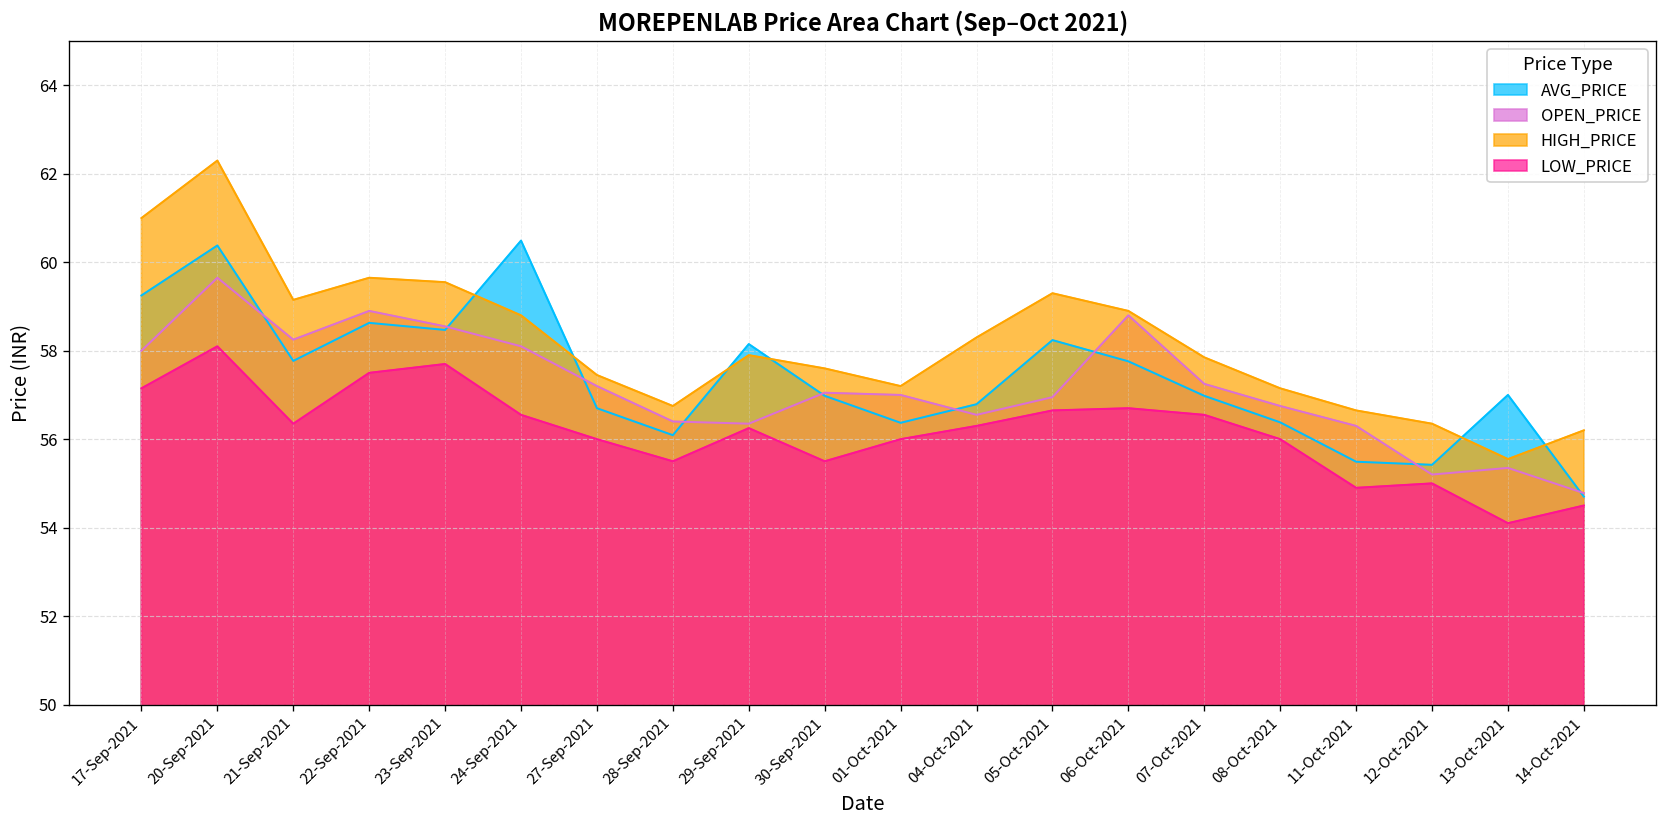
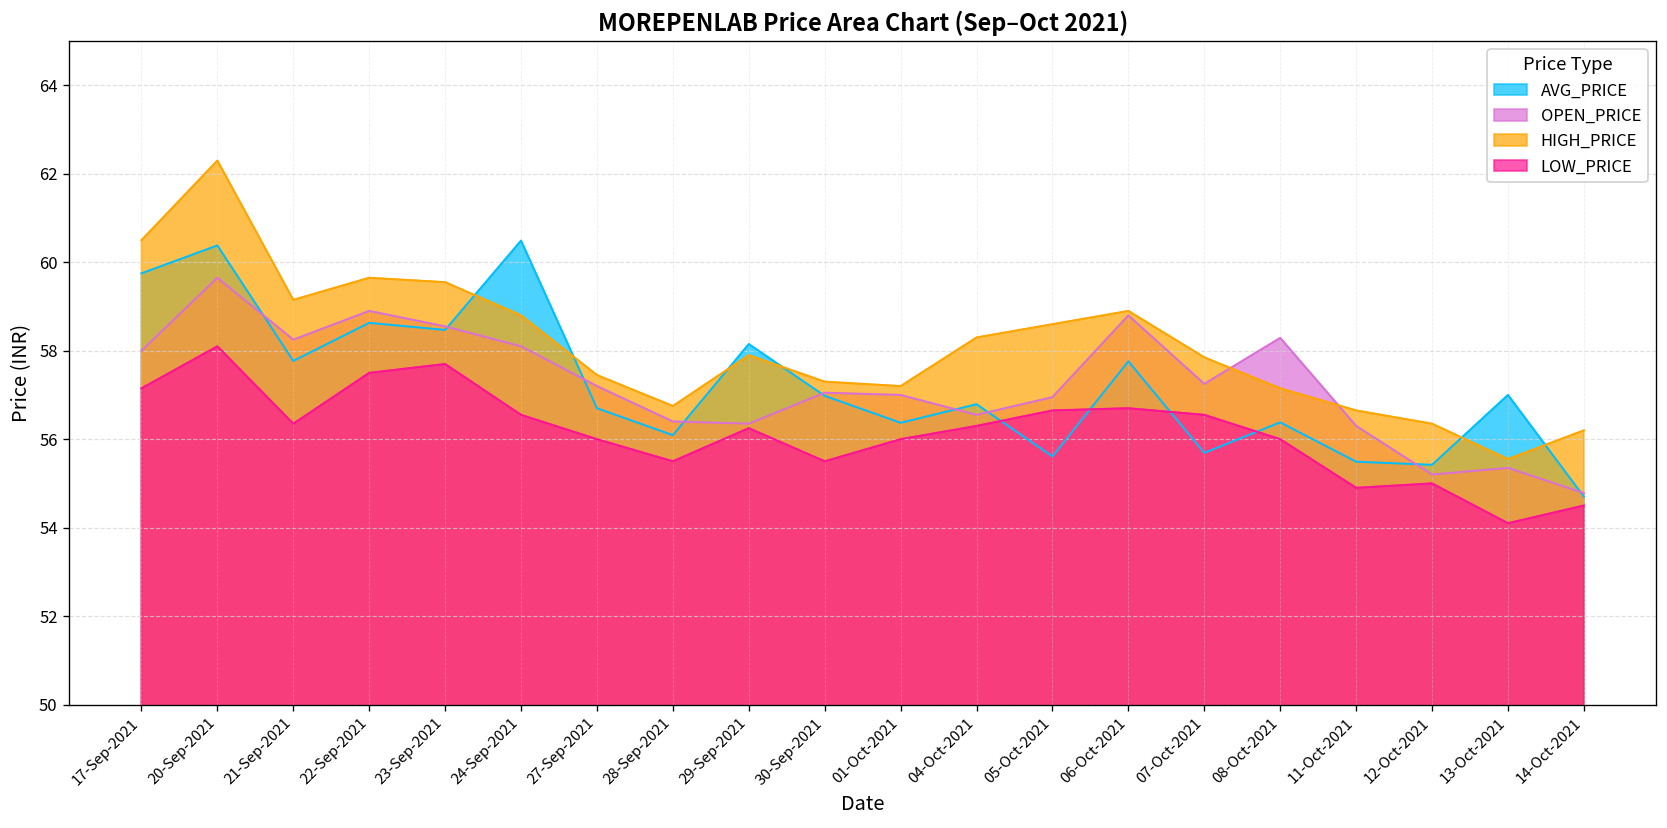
  {
    "AVG_PRICE": {
-     "17-Sep-2021": 59.3,
+     "17-Sep-2021": 59.8,
      "20-Sep-2021": 60.4,
      "21-Sep-2021": 57.8,
      "22-Sep-2021": 58.6,
      "23-Sep-2021": 58.5,
      "24-Sep-2021": 60.5,
      "27-Sep-2021": 56.7,
      "28-Sep-2021": 56.1,
      "29-Sep-2021": 58.2,
      "30-Sep-2021": 57.0,
      "01-Oct-2021": 56.4,
      "04-Oct-2021": 56.8,
-     "05-Oct-2021": 58.2,
+     "05-Oct-2021": 55.6,
      "06-Oct-2021": 57.8,
-     "07-Oct-2021": 57.0,
+     "07-Oct-2021": 55.7,
      "08-Oct-2021": 56.4,
      "11-Oct-2021": 55.5,
      "12-Oct-2021": 55.4,
      "13-Oct-2021": 57.0,
      "14-Oct-2021": 54.7
    },
    "OPEN_PRICE": {
      "17-Sep-2021": 58.0,
      "20-Sep-2021": 59.7,
      "21-Sep-2021": 58.3,
      "22-Sep-2021": 58.9,
      "23-Sep-2021": 58.6,
      "24-Sep-2021": 58.1,
      "27-Sep-2021": 57.2,
      "28-Sep-2021": 56.4,
      "29-Sep-2021": 56.4,
      "30-Sep-2021": 57.1,
      "01-Oct-2021": 57.0,
      "04-Oct-2021": 56.6,
      "05-Oct-2021": 57.0,
      "06-Oct-2021": 58.8,
      "07-Oct-2021": 57.3,
-     "08-Oct-2021": 56.8,
+     "08-Oct-2021": 58.3,
      "11-Oct-2021": 56.3,
      "12-Oct-2021": 55.2,
      "13-Oct-2021": 55.4,
      "14-Oct-2021": 54.8
    },
    "HIGH_PRICE": {
-     "17-Sep-2021": 61.0,
+     "17-Sep-2021": 60.5,
      "20-Sep-2021": 62.3,
      "21-Sep-2021": 59.2,
      "22-Sep-2021": 59.7,
      "23-Sep-2021": 59.6,
      "24-Sep-2021": 58.8,
      "27-Sep-2021": 57.5,
      "28-Sep-2021": 56.8,
      "29-Sep-2021": 57.9,
-     "30-Sep-2021": 57.6,
+     "30-Sep-2021": 57.3,
      "01-Oct-2021": 57.2,
      "04-Oct-2021": 58.3,
-     "05-Oct-2021": 59.3,
+     "05-Oct-2021": 58.6,
      "06-Oct-2021": 58.9,
      "07-Oct-2021": 57.9,
      "08-Oct-2021": 57.2,
      "11-Oct-2021": 56.7,
      "12-Oct-2021": 56.4,
      "13-Oct-2021": 55.6,
      "14-Oct-2021": 56.2
    },
    "LOW_PRICE": {
      "17-Sep-2021": 57.2,
      "20-Sep-2021": 58.1,
      "21-Sep-2021": 56.4,
      "22-Sep-2021": 57.5,
      "23-Sep-2021": 57.7,
      "24-Sep-2021": 56.6,
      "27-Sep-2021": 56.0,
      "28-Sep-2021": 55.5,
      "29-Sep-2021": 56.3,
      "30-Sep-2021": 55.5,
      "01-Oct-2021": 56.0,
      "04-Oct-2021": 56.3,
      "05-Oct-2021": 56.7,
      "06-Oct-2021": 56.7,
      "07-Oct-2021": 56.6,
      "08-Oct-2021": 56.0,
      "11-Oct-2021": 54.9,
      "12-Oct-2021": 55.0,
      "13-Oct-2021": 54.1,
      "14-Oct-2021": 54.5
    }
  }
